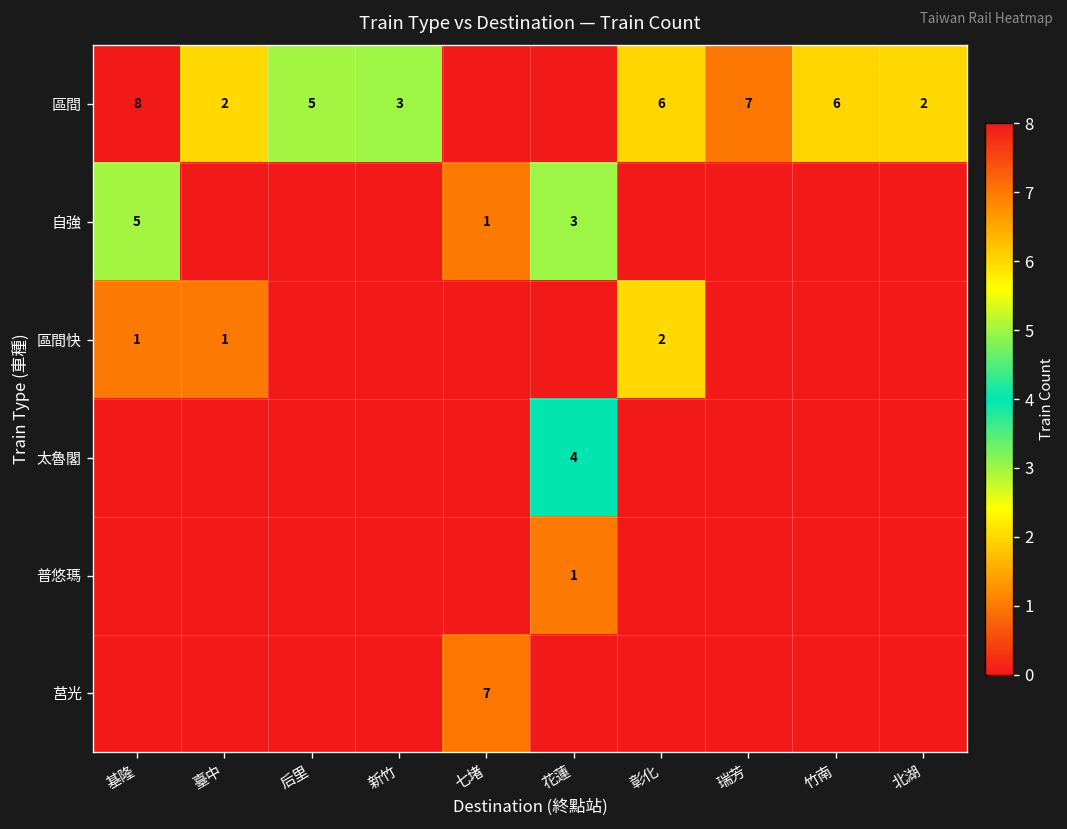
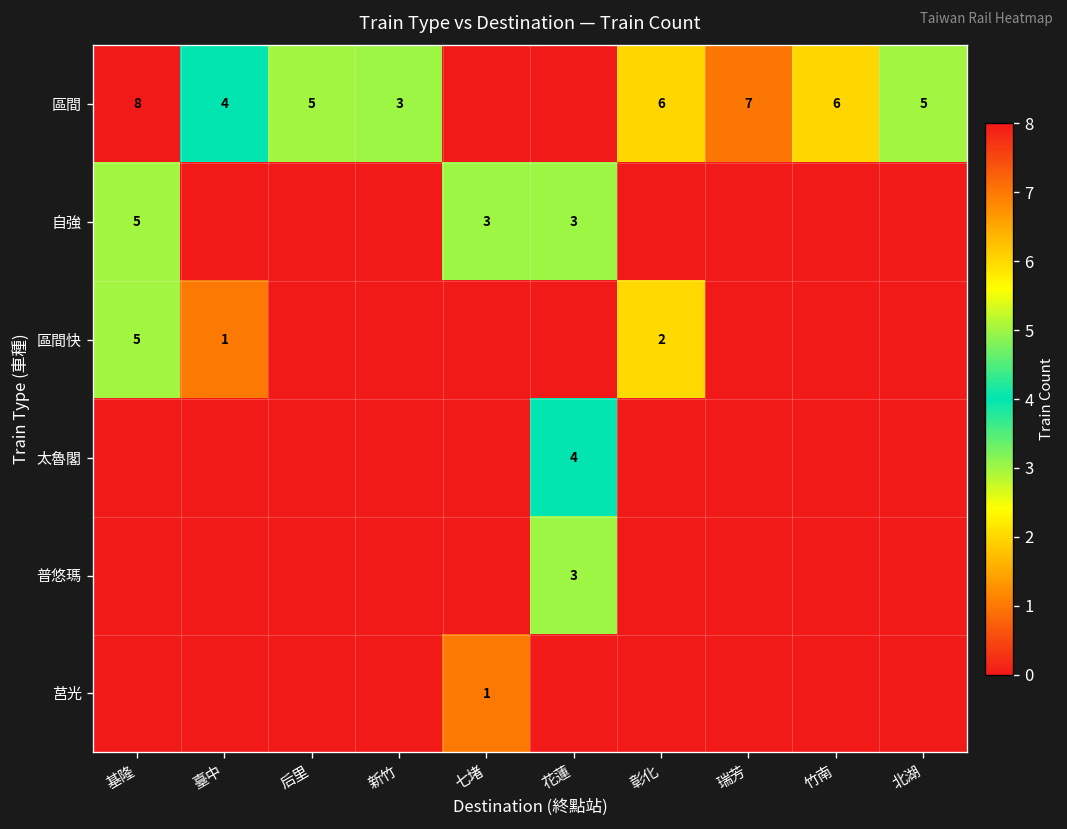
  {
    "區間": {
      "基隆": 8,
-     "臺中": 2,
+     "臺中": 4,
      "后里": 5,
      "新竹": 3,
      "彰化": 6,
      "瑞芳": 7,
      "竹南": 6,
-     "北湖": 2
+     "北湖": 5
    },
    "自強": {
      "基隆": 5,
-     "七堵": 1,
+     "七堵": 3,
      "花蓮": 3
    },
    "區間快": {
-     "基隆": 1,
+     "基隆": 5,
      "臺中": 1,
      "彰化": 2
    },
    "太魯閣": {
      "花蓮": 4
    },
    "普悠瑪": {
-     "花蓮": 1
+     "花蓮": 3
    },
    "莒光": {
-     "七堵": 7
+     "七堵": 1
    }
  }
